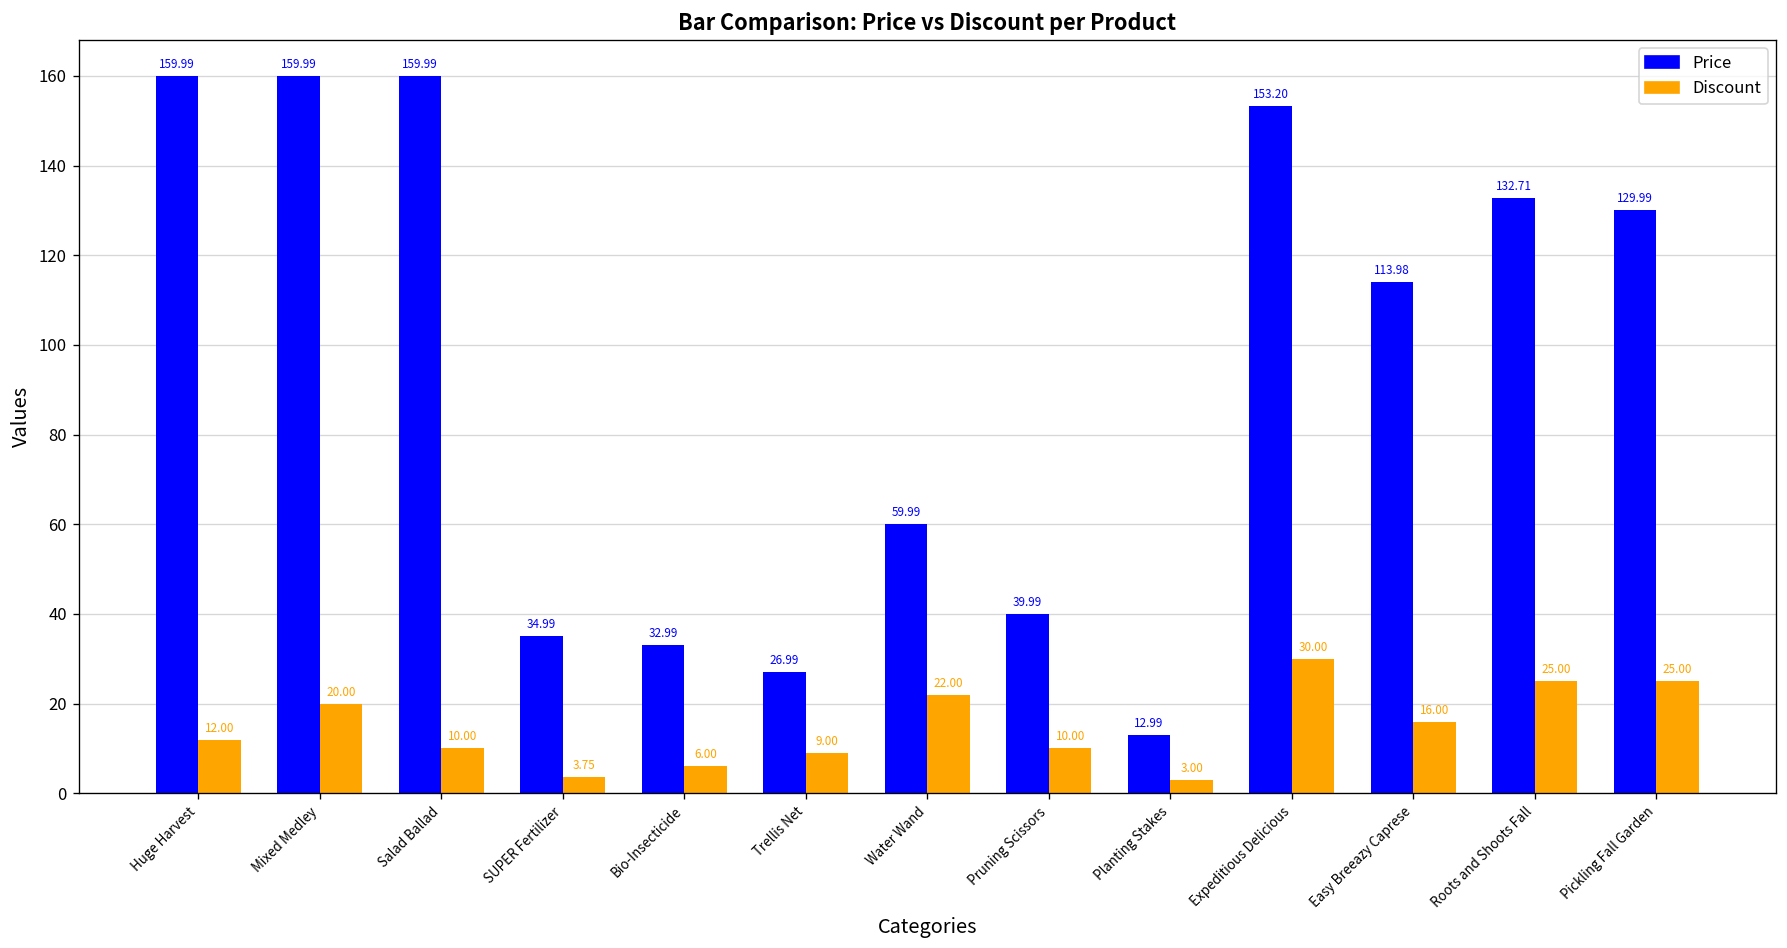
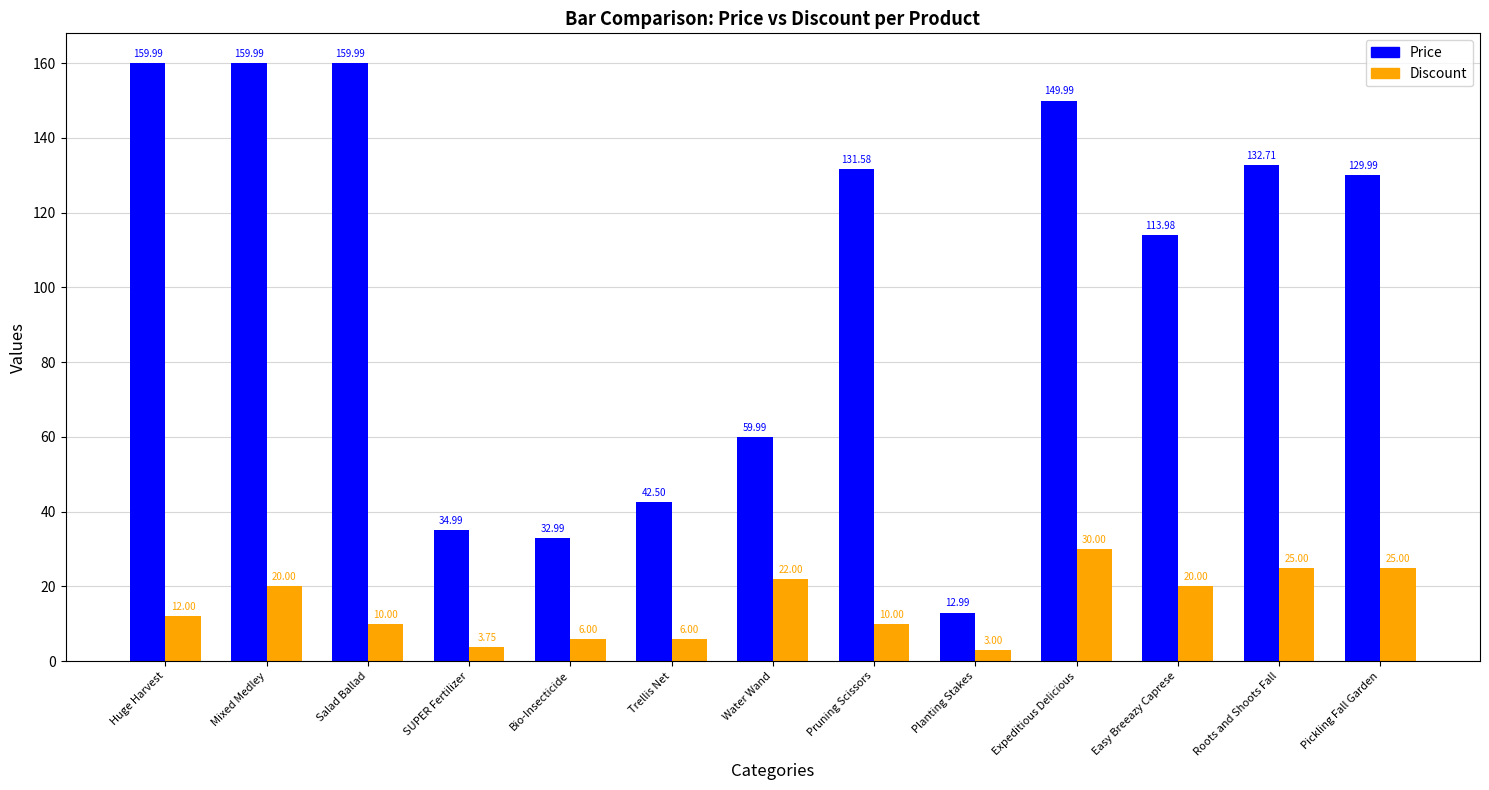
  {
    "Price": {
      "Huge Harvest": 159.99,
      "Mixed Medley": 159.99,
      "Salad Ballad": 159.99,
      "SUPER Fertilizer": 34.99,
      "Bio-Insecticide": 32.99,
-     "Trellis Net": 26.99,
+     "Trellis Net": 42.50,
      "Water Wand": 59.99,
-     "Pruning Scissors": 39.99,
+     "Pruning Scissors": 131.58,
      "Planting Stakes": 12.99,
-     "Expeditious Delicious": 153.20,
+     "Expeditious Delicious": 149.99,
      "Easy Breeazy Caprese": 113.98,
      "Roots and Shoots Fall": 132.71,
      "Pickling Fall Garden": 129.99
    },
    "Discount": {
      "Huge Harvest": 12.00,
      "Mixed Medley": 20.00,
      "Salad Ballad": 10.00,
      "SUPER Fertilizer": 3.75,
      "Bio-Insecticide": 6.00,
-     "Trellis Net": 9.00,
+     "Trellis Net": 6.00,
      "Water Wand": 22.00,
      "Pruning Scissors": 10.00,
      "Planting Stakes": 3.00,
      "Expeditious Delicious": 30.00,
-     "Easy Breeazy Caprese": 16.00,
+     "Easy Breeazy Caprese": 20.00,
      "Roots and Shoots Fall": 25.00,
      "Pickling Fall Garden": 25.00
    }
  }
